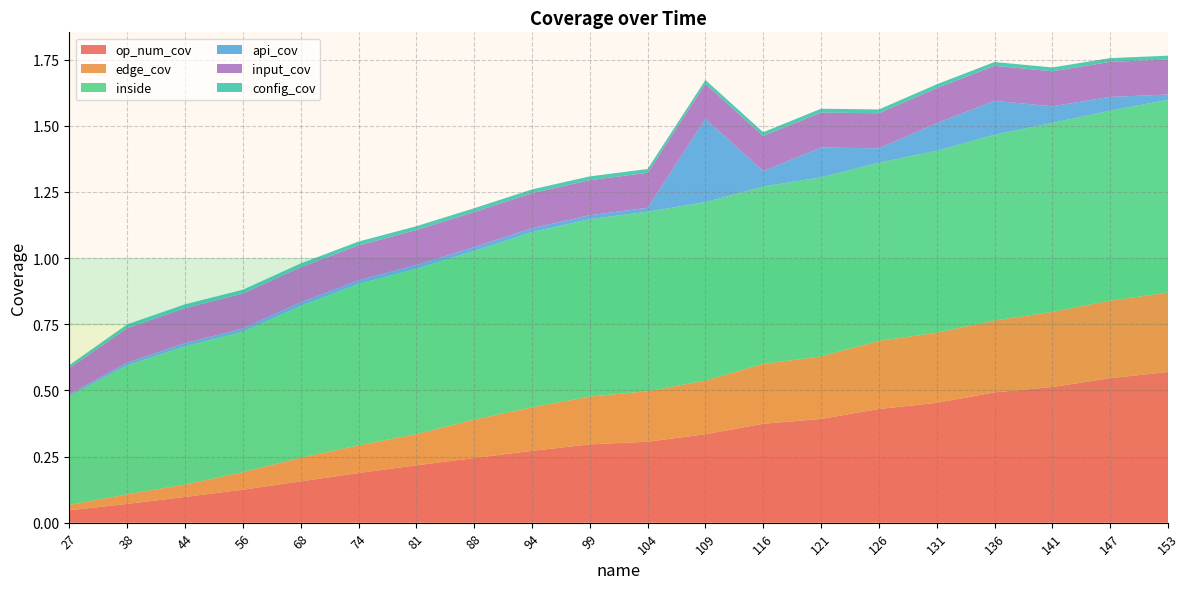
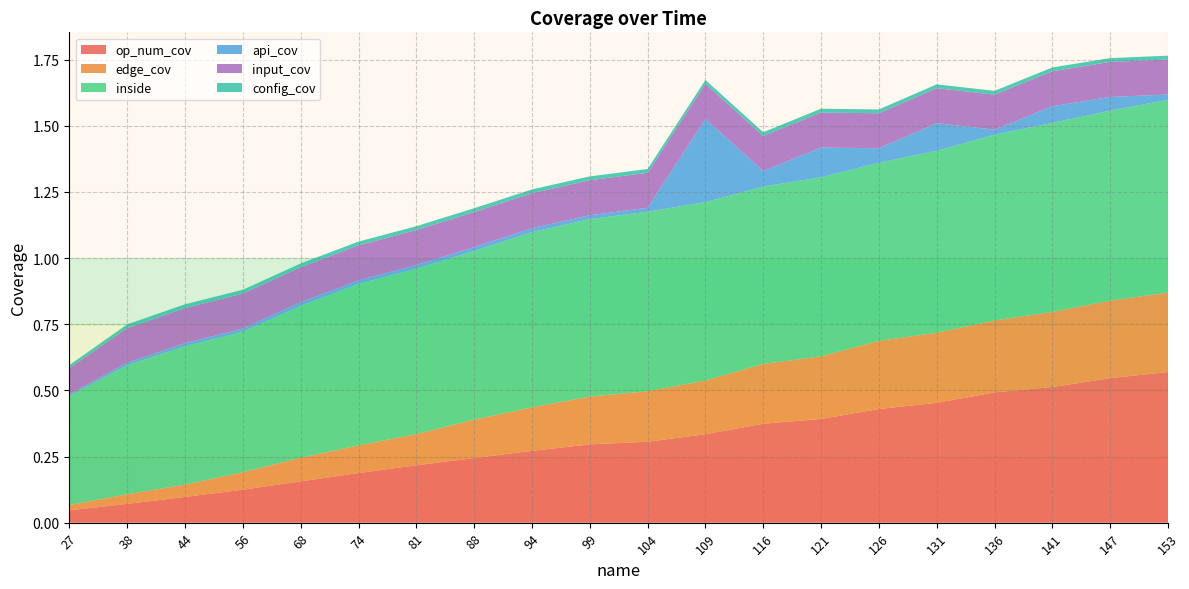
  {
    "api_cov": {
      "38": 0.01,
      "44": 0.01,
      "56": 0.01,
      "68": 0.01,
      "74": 0.01,
      "81": 0.01,
      "88": 0.01,
      "94": 0.01,
      "99": 0.01,
      "104": 0.01,
      "109": 0.31,
      "116": 0.06,
      "121": 0.11,
      "126": 0.05,
      "131": 0.10,
-     "136": 0.13,
+     "136": 0.02,
      "141": 0.06,
      "147": 0.05,
      "153": 0.02
    },
    "input_cov": {
      "27": 0.10,
      "38": 0.13,
      "44": 0.13,
      "56": 0.13,
      "68": 0.13,
      "74": 0.13,
      "81": 0.13,
      "88": 0.13,
      "94": 0.13,
      "99": 0.13,
      "104": 0.13,
      "109": 0.13,
      "116": 0.13,
      "121": 0.13,
      "126": 0.13,
      "131": 0.13,
      "136": 0.13,
      "141": 0.13,
      "147": 0.13,
      "153": 0.13
    }
  }
